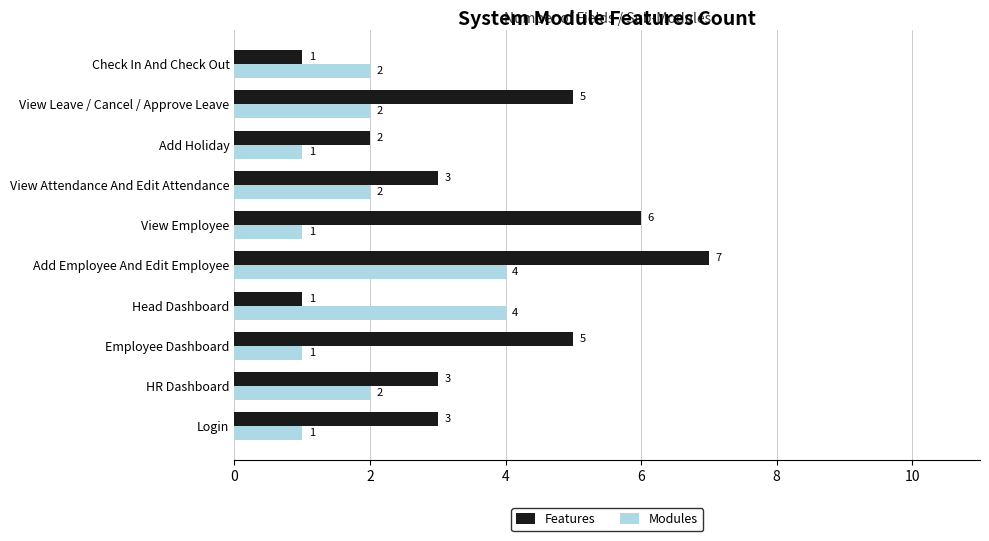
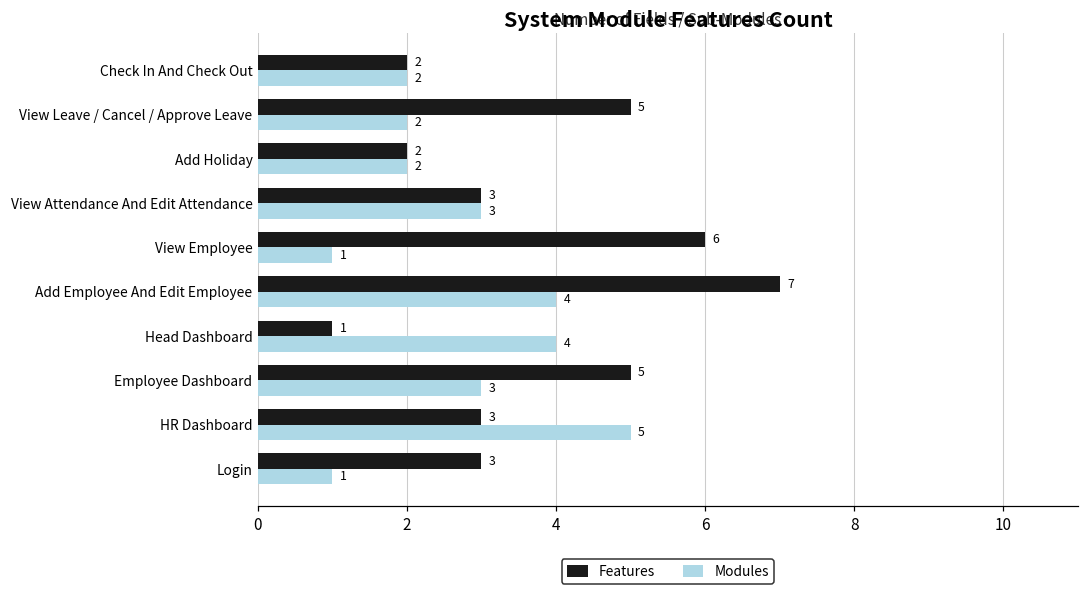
  {
    "Features": {
-     "Check In And Check Out": 1,
+     "Check In And Check Out": 2,
      "View Leave / Cancel / Approve Leave": 5,
      "Add Holiday": 2,
      "View Attendance And Edit Attendance": 3,
      "View Employee": 6,
      "Add Employee And Edit Employee": 7,
      "Head Dashboard": 1,
      "Employee Dashboard": 5,
      "HR Dashboard": 3,
      "Login": 3
    },
    "Modules": {
      "Check In And Check Out": 2,
      "View Leave / Cancel / Approve Leave": 2,
-     "Add Holiday": 1,
-     "View Attendance And Edit Attendance": 2,
+     "Add Holiday": 2,
+     "View Attendance And Edit Attendance": 3,
      "View Employee": 1,
      "Add Employee And Edit Employee": 4,
      "Head Dashboard": 4,
-     "Employee Dashboard": 1,
-     "HR Dashboard": 2,
+     "Employee Dashboard": 3,
+     "HR Dashboard": 5,
      "Login": 1
    }
  }
